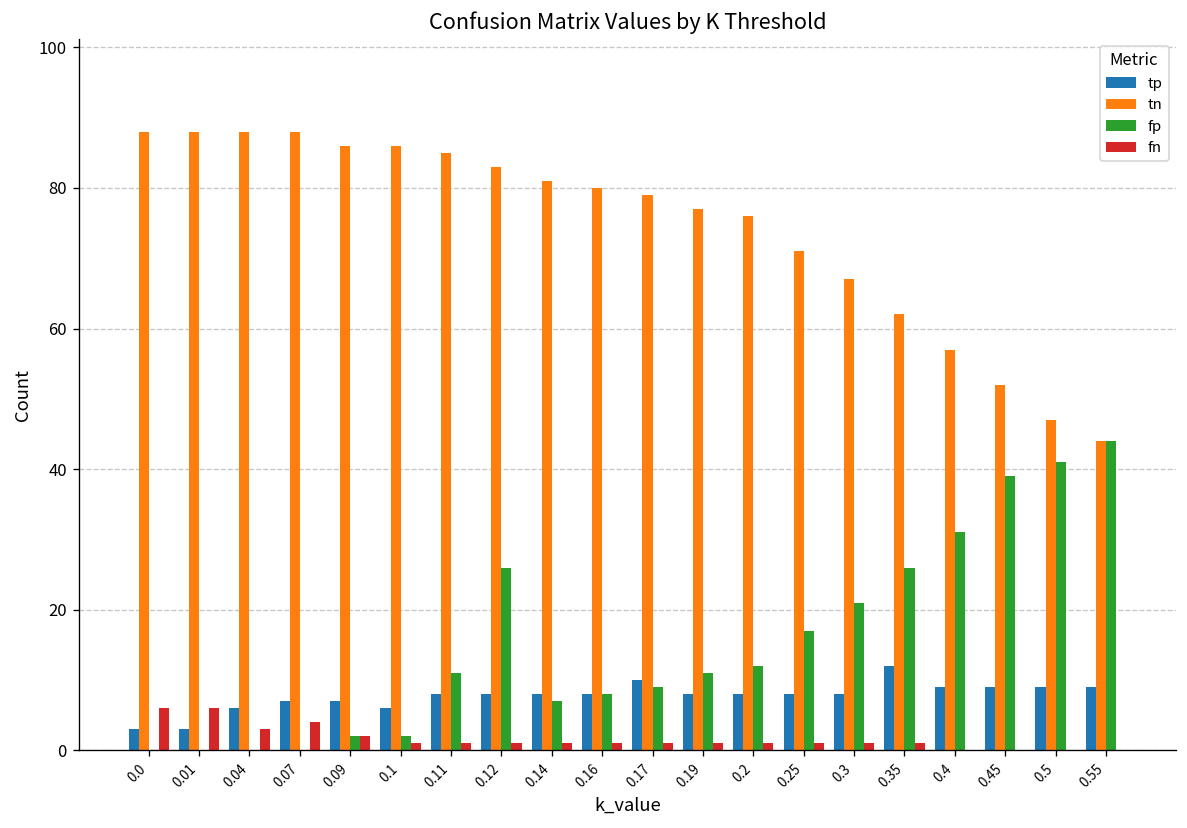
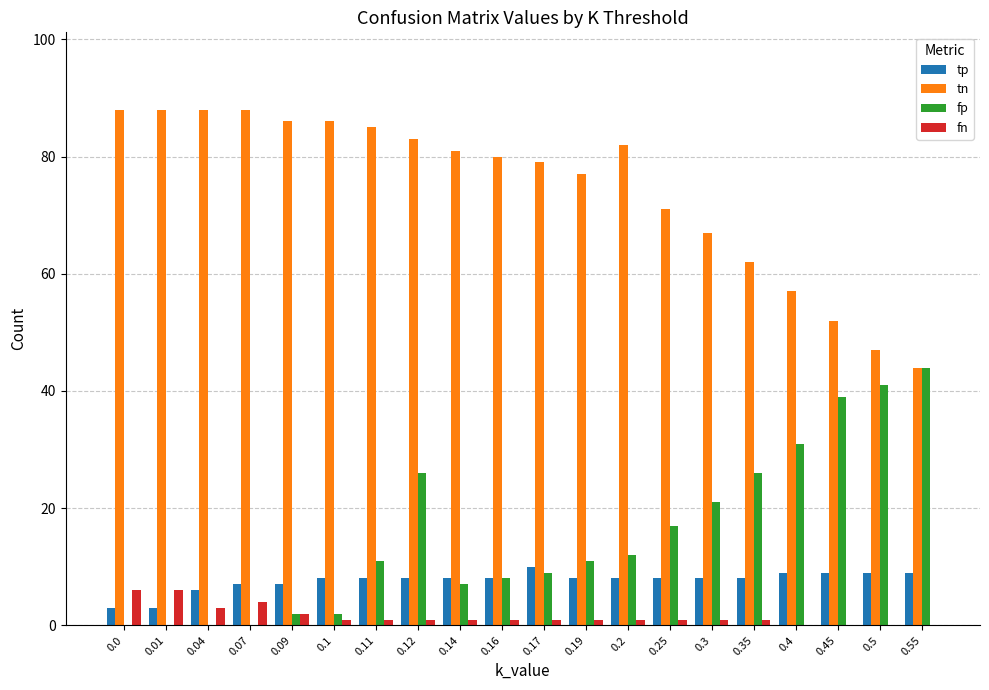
  {
    "tp": {
      "0.0": 3,
      "0.01": 3,
      "0.04": 6,
      "0.07": 7,
      "0.09": 7,
-     "0.1": 6,
+     "0.1": 8,
      "0.11": 8,
      "0.12": 8,
      "0.14": 8,
      "0.16": 8,
      "0.17": 10,
      "0.19": 8,
      "0.2": 8,
      "0.25": 8,
      "0.3": 8,
-     "0.35": 12,
+     "0.35": 8,
      "0.4": 9,
      "0.45": 9,
      "0.5": 9,
      "0.55": 9
    },
    "tn": {
      "0.0": 88,
      "0.01": 88,
      "0.04": 88,
      "0.07": 88,
      "0.09": 86,
      "0.1": 86,
      "0.11": 85,
      "0.12": 83,
      "0.14": 81,
      "0.16": 80,
      "0.17": 79,
      "0.19": 77,
-     "0.2": 76,
+     "0.2": 82,
      "0.25": 71,
      "0.3": 67,
      "0.35": 62,
      "0.4": 57,
      "0.45": 52,
      "0.5": 47,
      "0.55": 44
    },
    "fp": {
      "0.0": 0,
      "0.01": 0,
      "0.04": 0,
      "0.07": 0,
      "0.09": 2,
      "0.1": 2,
      "0.11": 11,
      "0.12": 26,
      "0.14": 7,
      "0.16": 8,
      "0.17": 9,
      "0.19": 11,
      "0.2": 12,
      "0.25": 17,
      "0.3": 21,
      "0.35": 26,
      "0.4": 31,
      "0.45": 39,
      "0.5": 41,
      "0.55": 44
    },
    "fn": {
      "0.0": 6,
      "0.01": 6,
      "0.04": 3,
      "0.07": 4,
      "0.09": 2,
      "0.1": 1,
      "0.11": 1,
      "0.12": 1,
      "0.14": 1,
      "0.16": 1,
      "0.17": 1,
      "0.19": 1,
      "0.2": 1,
      "0.25": 1,
      "0.3": 1,
      "0.35": 1,
      "0.4": 0,
      "0.45": 0,
      "0.5": 0,
      "0.55": 0
    }
  }
